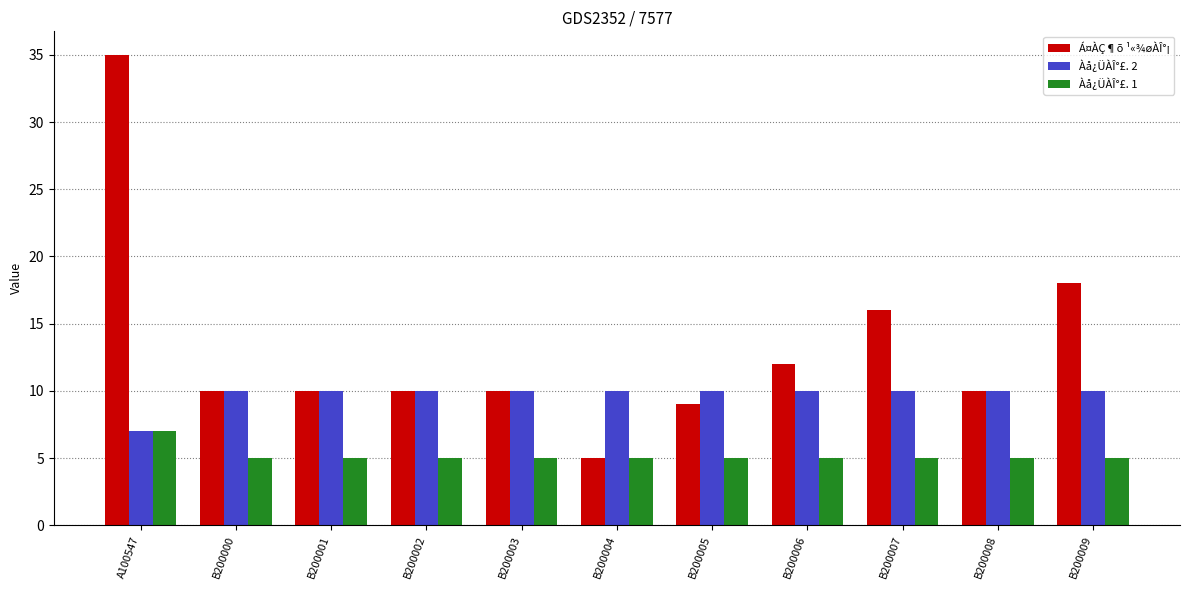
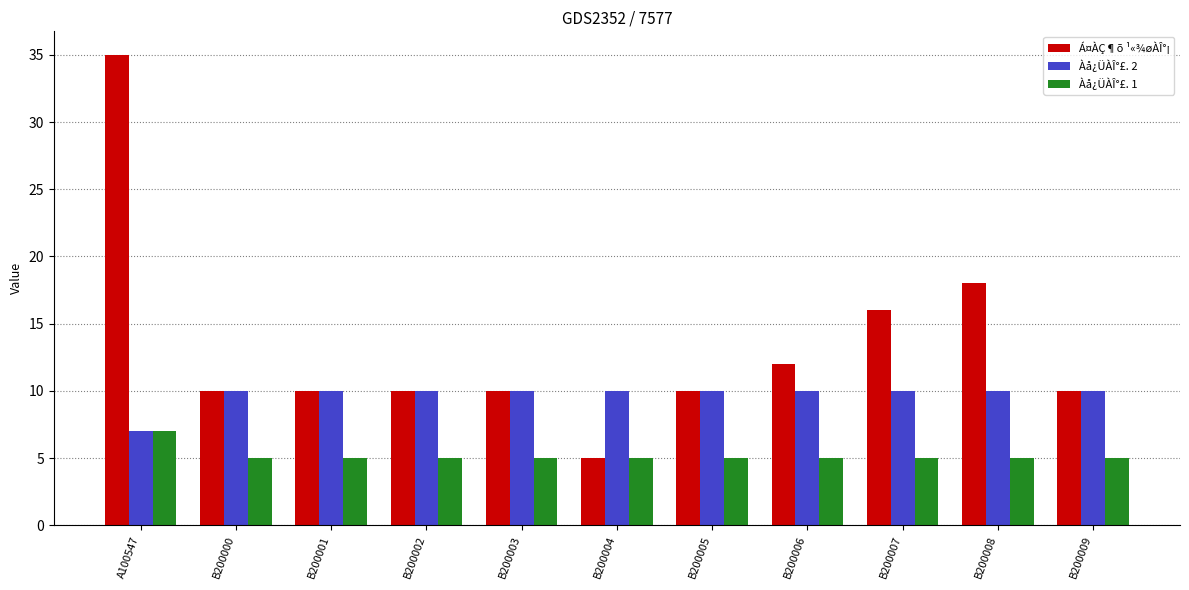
  {
    "Á¤ÀÇ¶õ ¹«¾øÀÎ°¡": {
      "A100547": 35,
      "B200000": 10,
      "B200001": 10,
      "B200002": 10,
      "B200003": 10,
      "B200004": 5,
-     "B200005": 9,
+     "B200005": 10,
      "B200006": 12,
      "B200007": 16,
-     "B200008": 10,
-     "B200009": 18
+     "B200008": 18,
+     "B200009": 10
    },
    "Àå¿ÜÀÎ°£. 2": {
      "A100547": 7,
      "B200000": 10,
      "B200001": 10,
      "B200002": 10,
      "B200003": 10,
      "B200004": 10,
      "B200005": 10,
      "B200006": 10,
      "B200007": 10,
      "B200008": 10,
      "B200009": 10
    },
    "Àå¿ÜÀÎ°£. 1": {
      "A100547": 7,
      "B200000": 5,
      "B200001": 5,
      "B200002": 5,
      "B200003": 5,
      "B200004": 5,
      "B200005": 5,
      "B200006": 5,
      "B200007": 5,
      "B200008": 5,
      "B200009": 5
    }
  }
